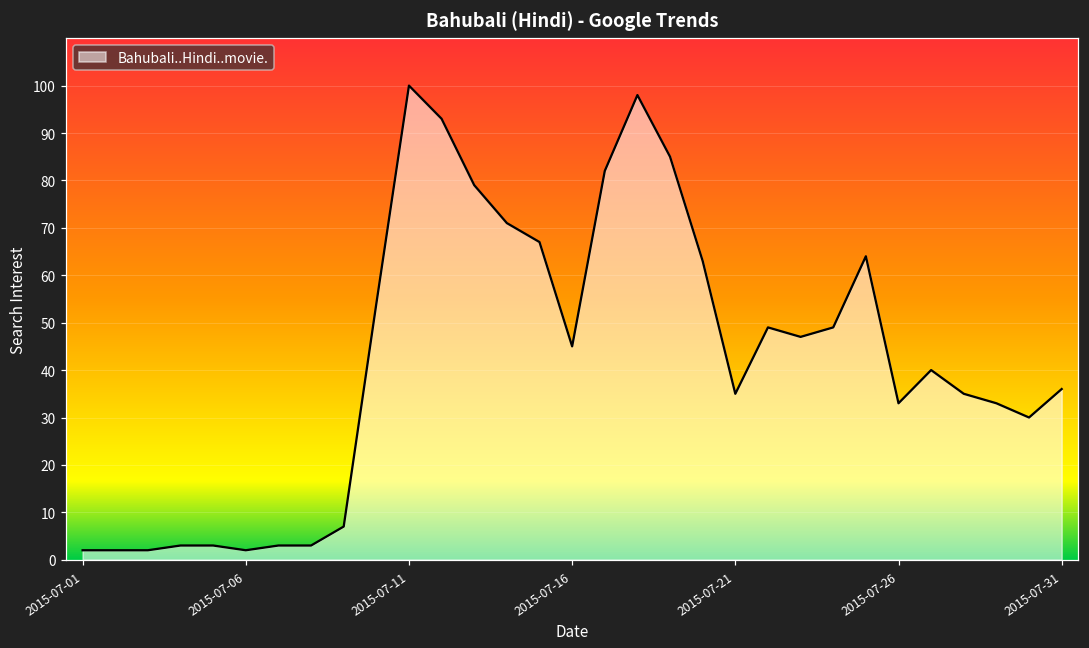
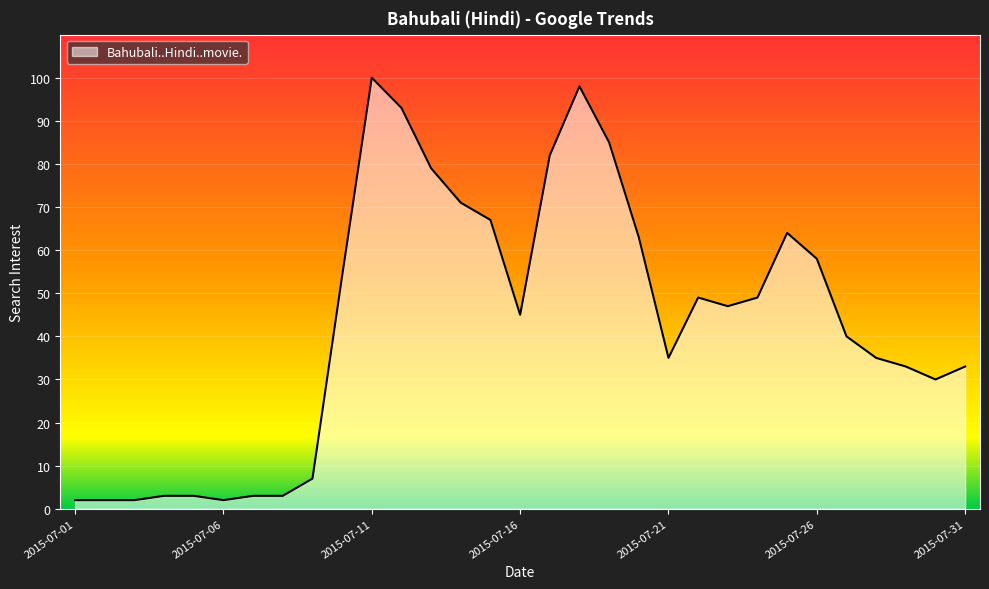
  {
    "2015-07-01": 2,
    "2015-07-06": 2,
    "2015-07-11": 100,
    "2015-07-16": 45,
    "2015-07-21": 35,
-   "2015-07-26": 33,
-   "2015-07-31": 36
+   "2015-07-26": 58,
+   "2015-07-31": 33
  }
